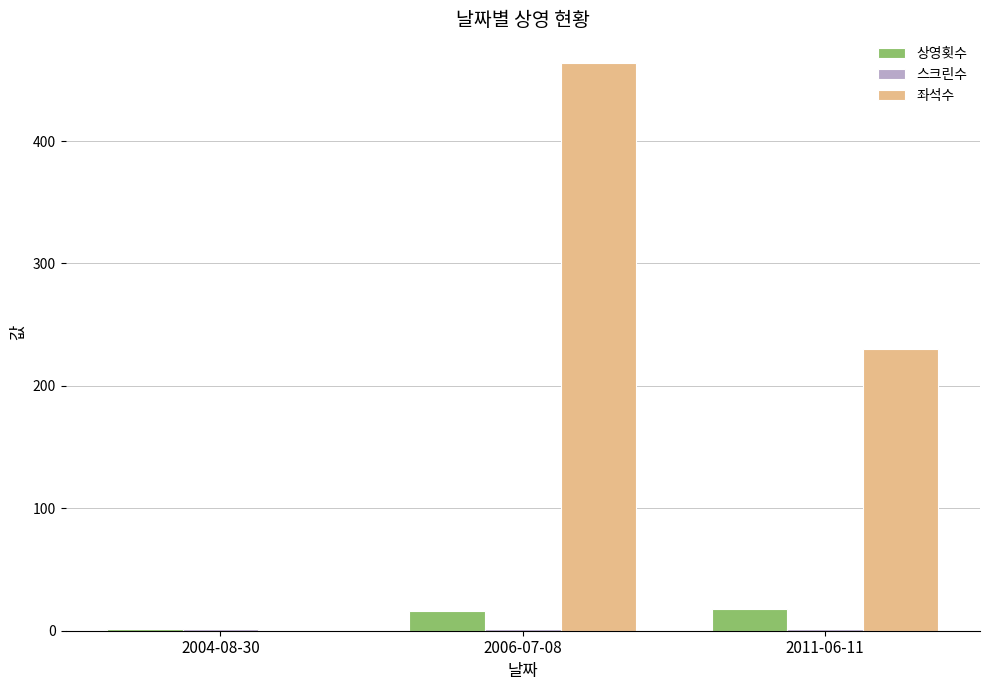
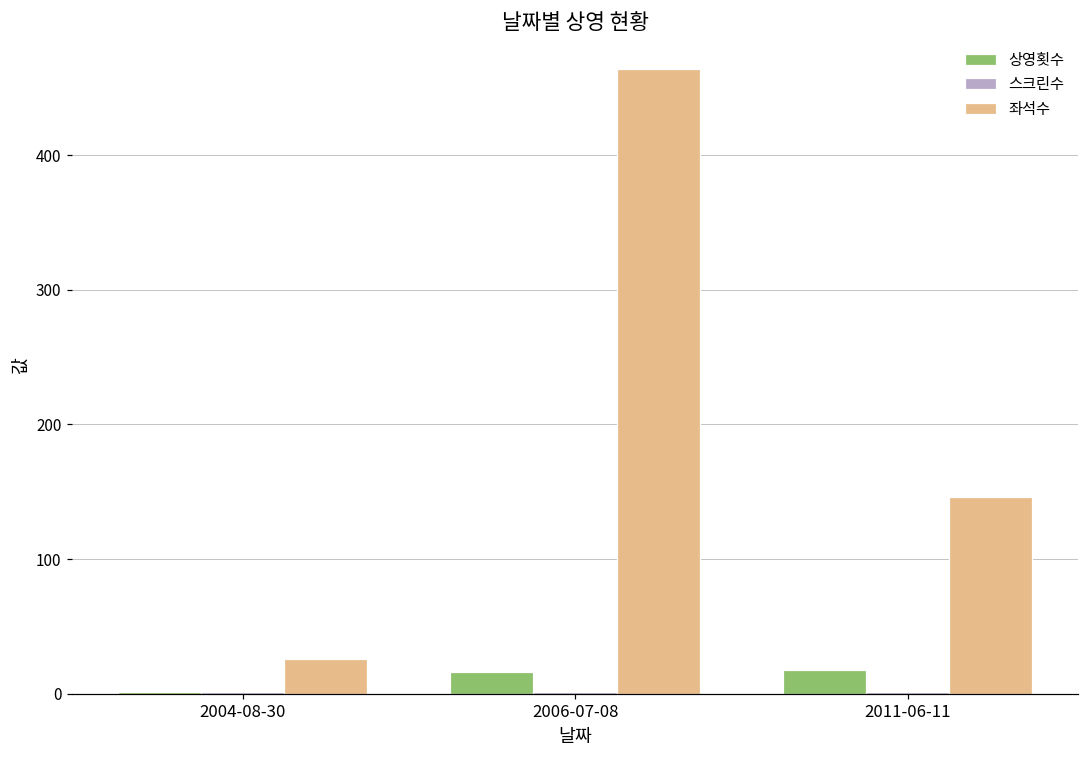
  {
    "상영횟수": {
      "2006-07-08": 16,
      "2011-06-11": 18
    },
    "좌석수": {
-     "2004-08-30": 0,
+     "2004-08-30": 26,
      "2006-07-08": 464,
-     "2011-06-11": 230
+     "2011-06-11": 146
    }
  }
